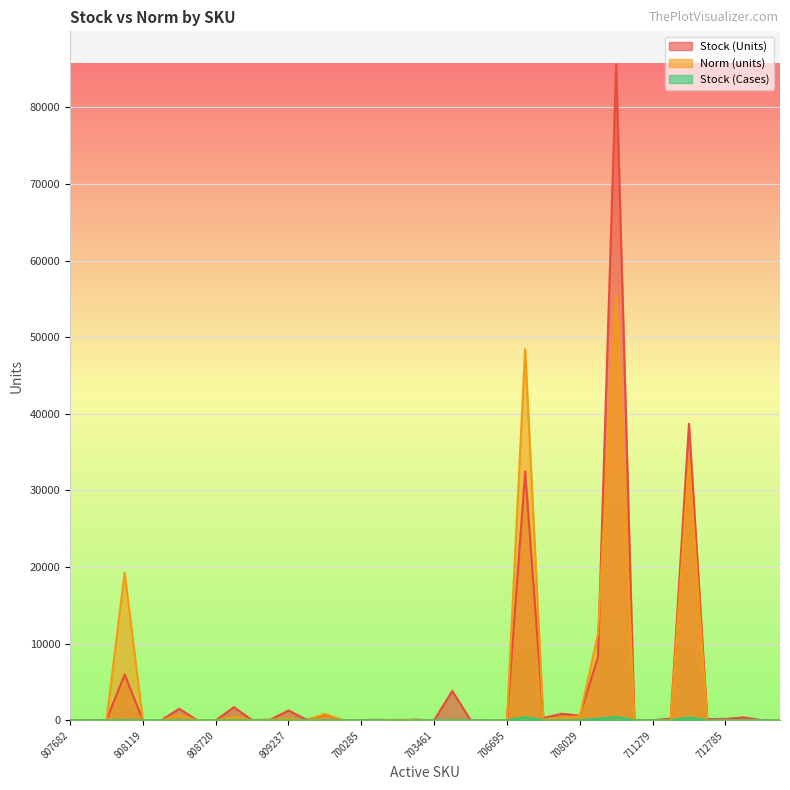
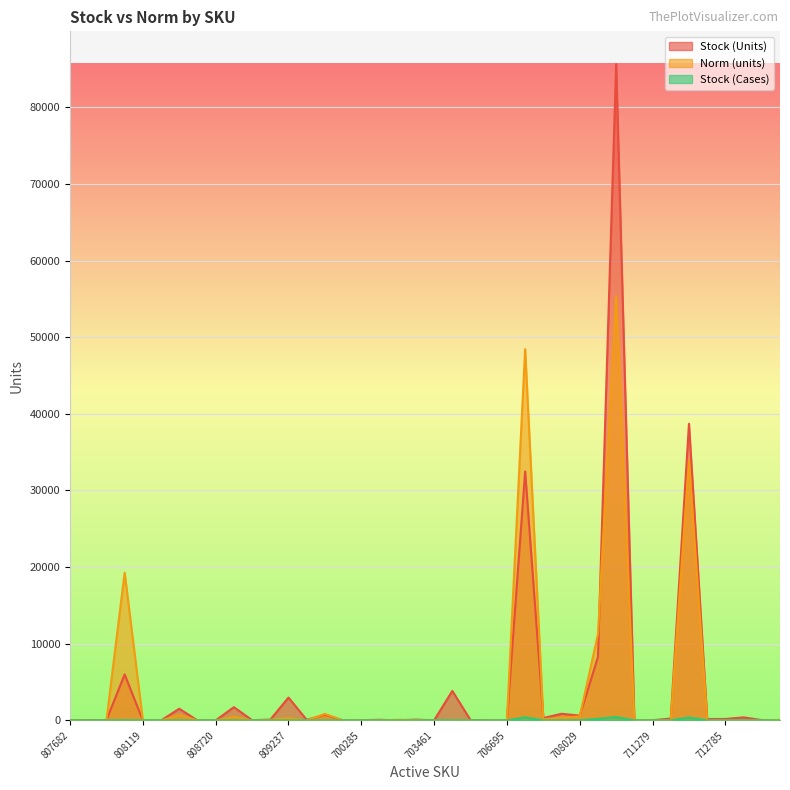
  {
    "Stock (Units)": {
-     "809237": 1000
+     "809237": 3000
    },
    "Stock (Cases)": {
      "708029": 0
    }
  }
